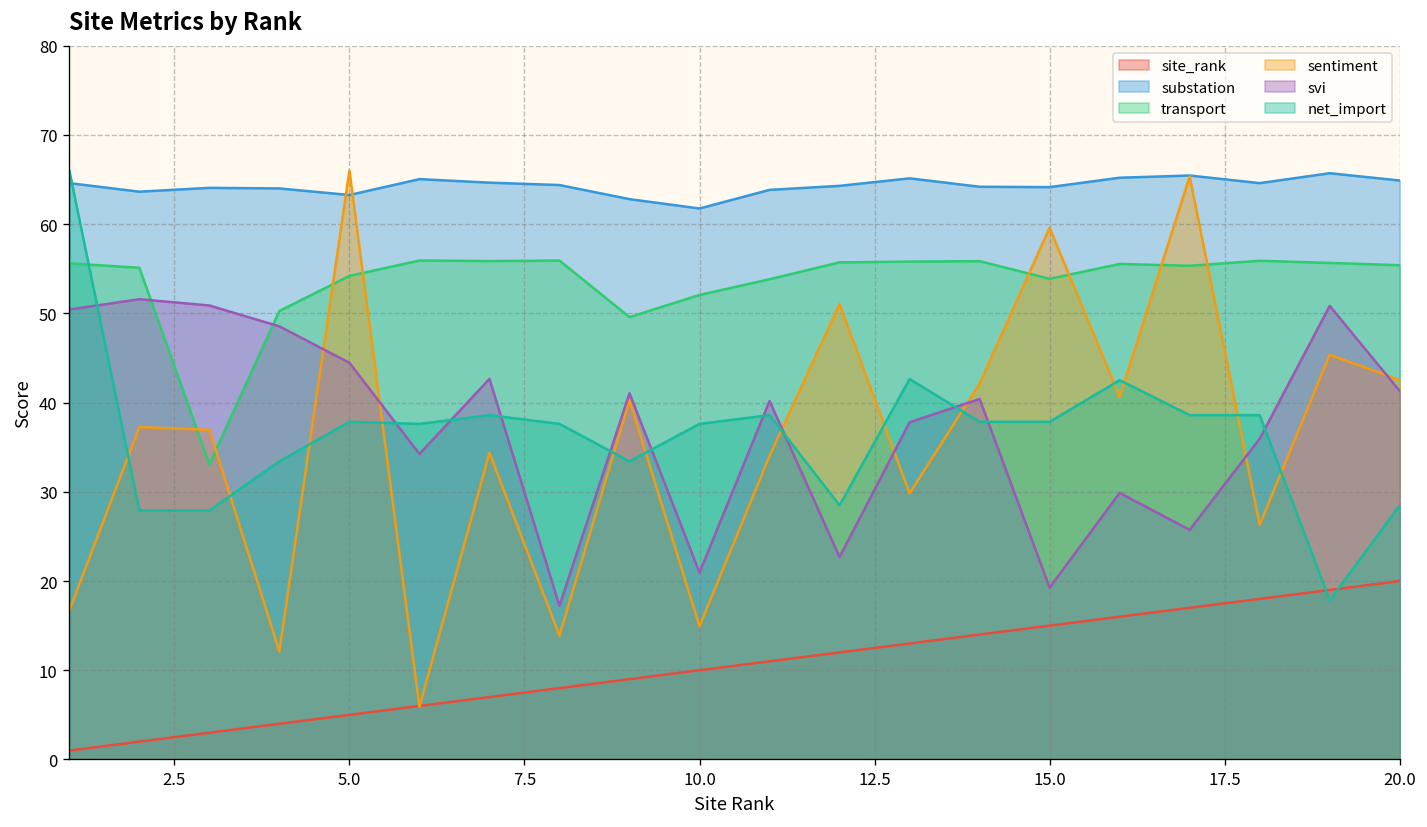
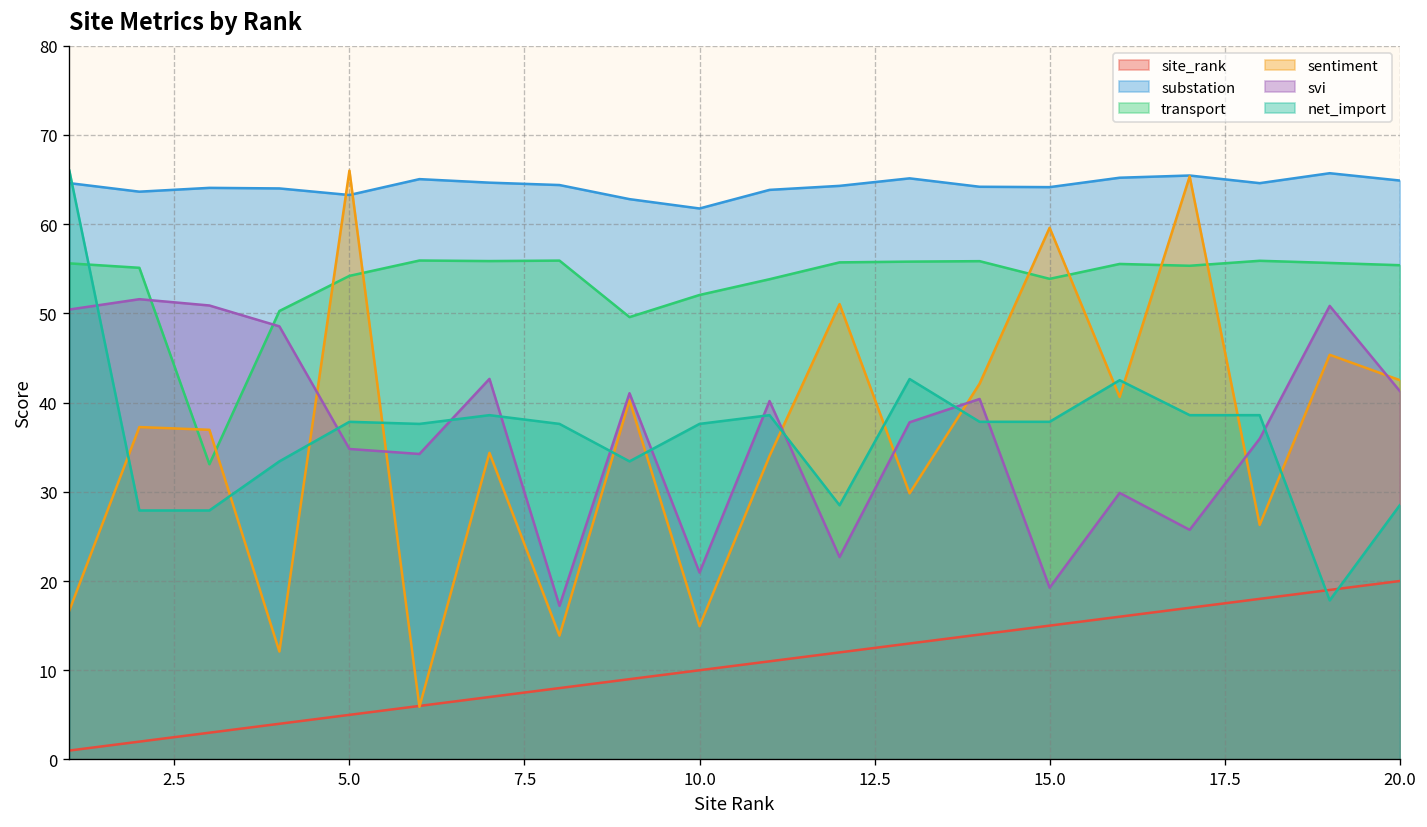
  {
    "svi": {
-     "5.0": 44,
+     "5.0": 35,
      "10.0": 21,
      "15.0": 19,
      "20.0": 41
    }
  }
